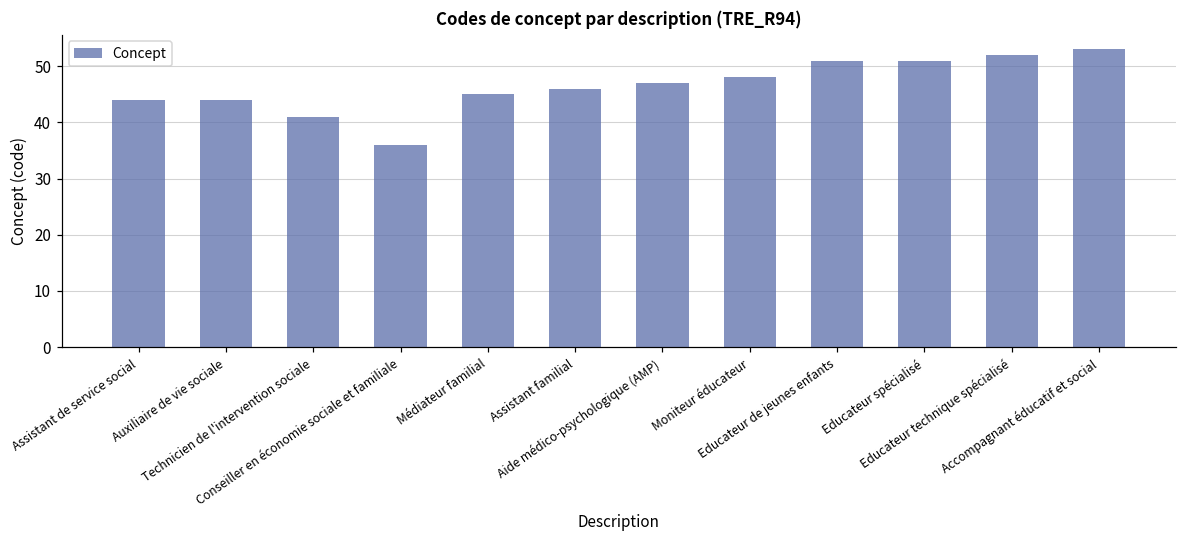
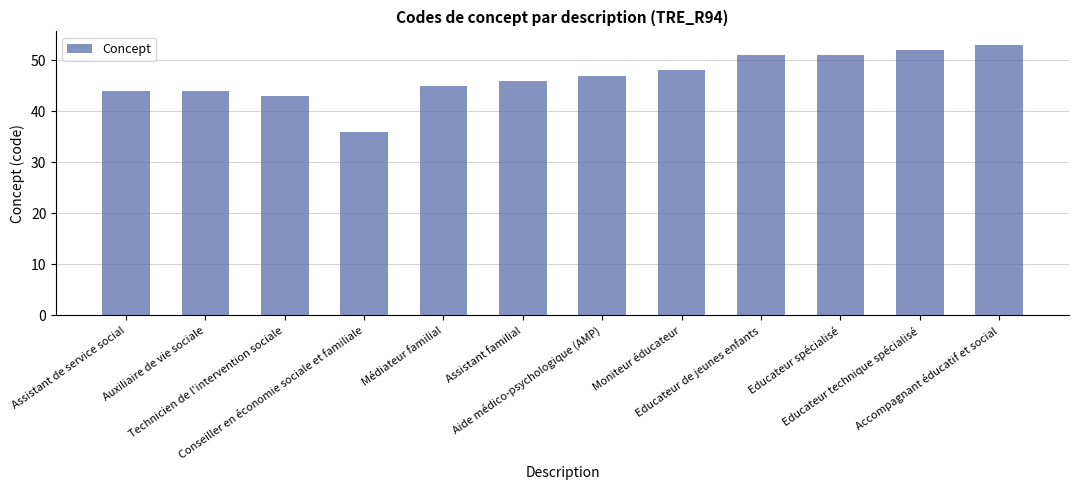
  {
    "Assistant de service social": 44,
    "Auxiliaire de vie sociale": 44,
-   "Technicien de l'intervention sociale": 41,
+   "Technicien de l'intervention sociale": 43,
    "Conseiller en économie sociale et familiale": 36,
    "Médiateur familial": 45,
    "Assistant familial": 46,
    "Aide médico-psychologique (AMP)": 47,
    "Moniteur éducateur": 48,
    "Educateur de jeunes enfants": 51,
    "Educateur spécialisé": 51,
    "Educateur technique spécialisé": 52,
    "Accompagnant éducatif et social": 53
  }
